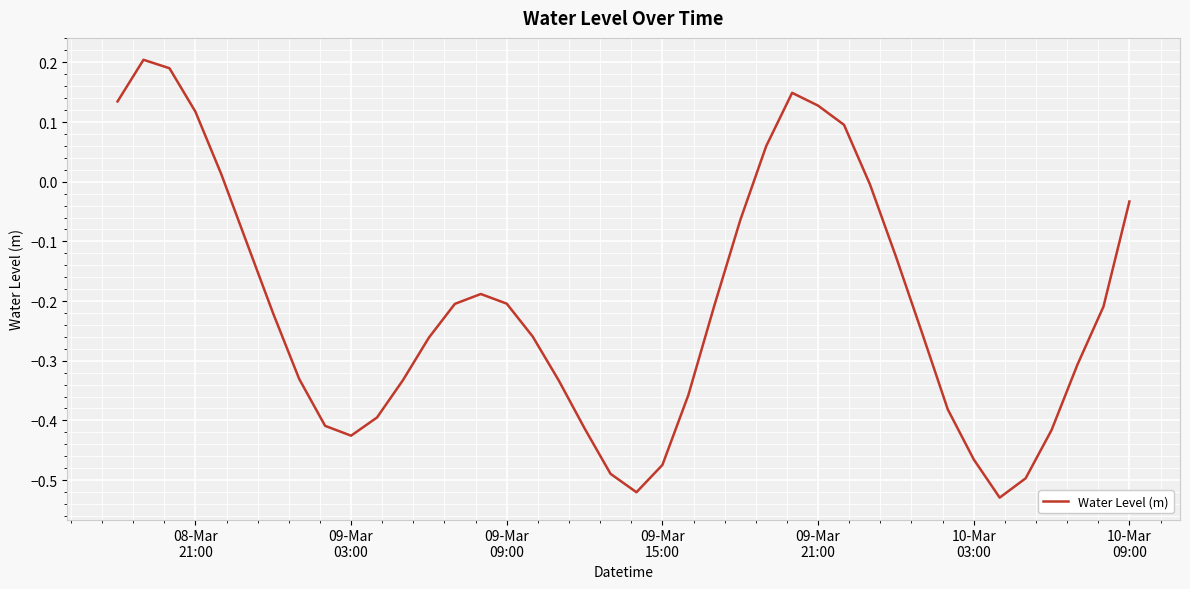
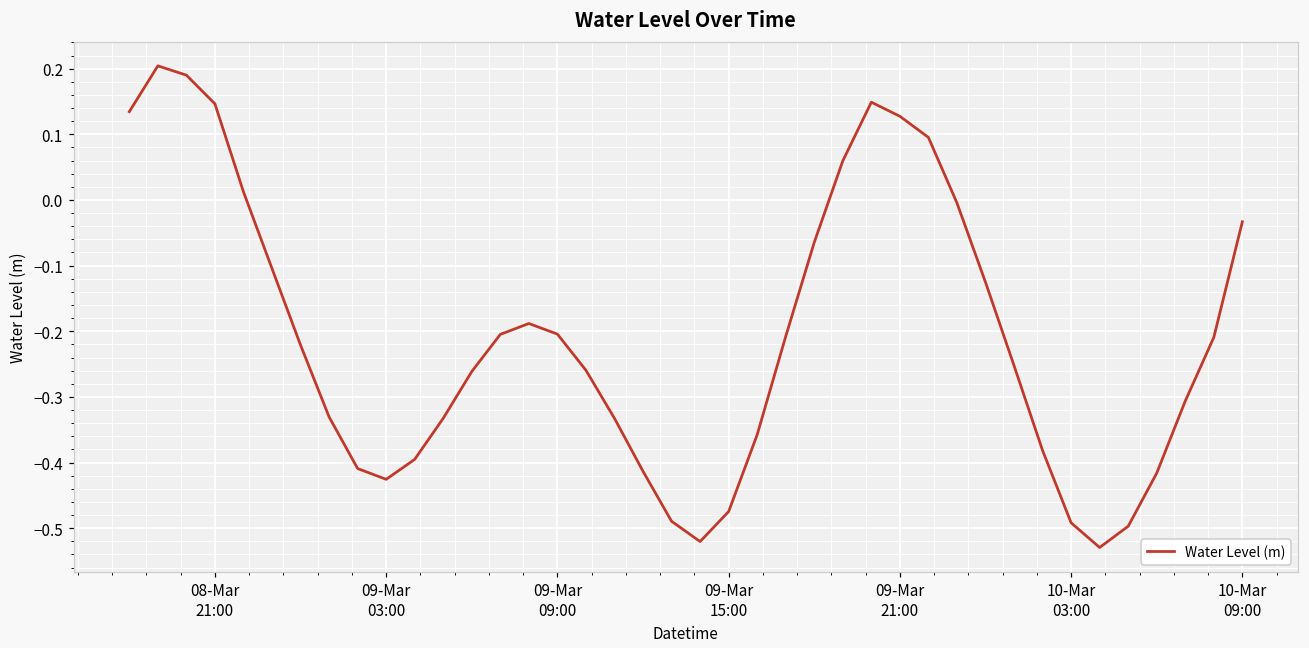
  {
-   "08-Mar 21:00": 0.12,
+   "08-Mar 21:00": 0.15,
    "09-Mar 03:00": -0.43,
    "09-Mar 09:00": -0.20,
    "09-Mar 15:00": -0.47,
    "09-Mar 21:00": 0.13,
-   "10-Mar 03:00": -0.47,
+   "10-Mar 03:00": -0.49,
    "10-Mar 09:00": -0.03
  }
